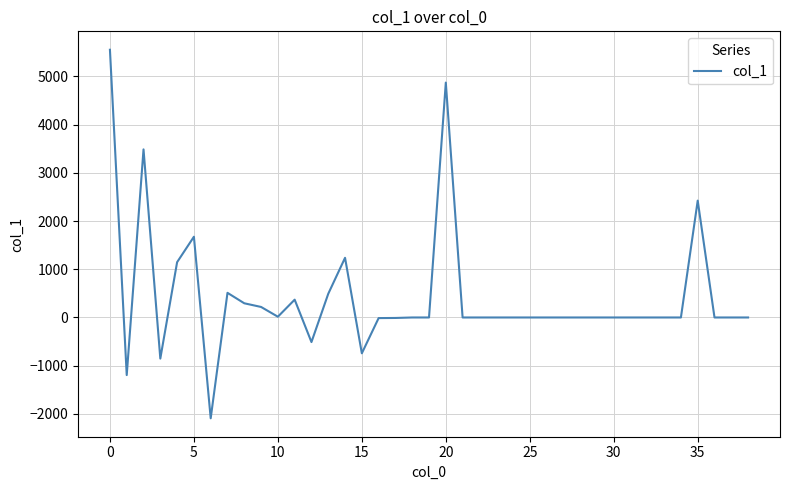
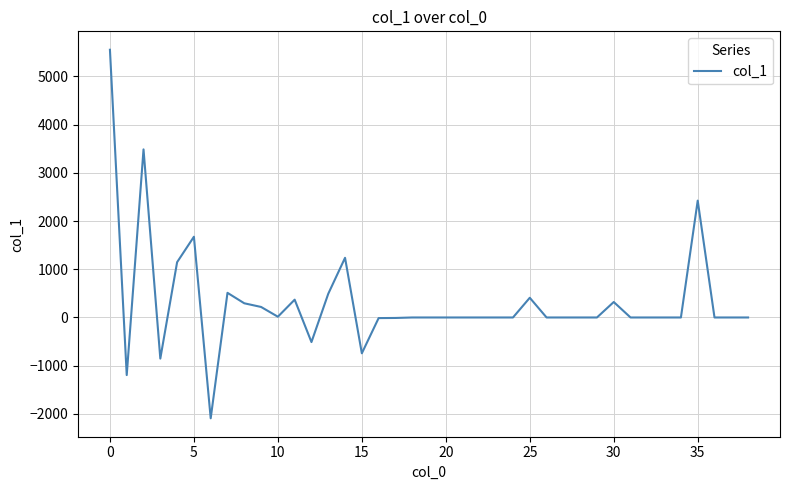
  {
    "0": 5600,
    "5": 1700,
    "10": 0,
    "15": -700,
-   "20": 4900,
-   "25": 0,
-   "30": 0,
+   "20": 0,
+   "25": 400,
+   "30": 300,
    "35": 2400
  }
